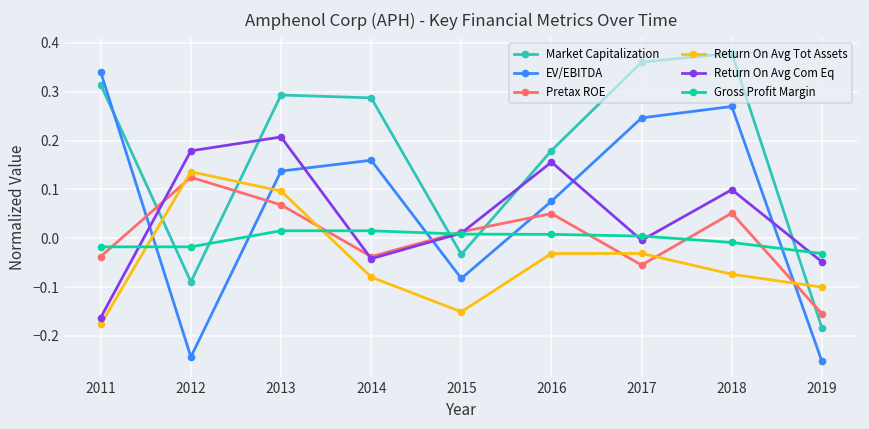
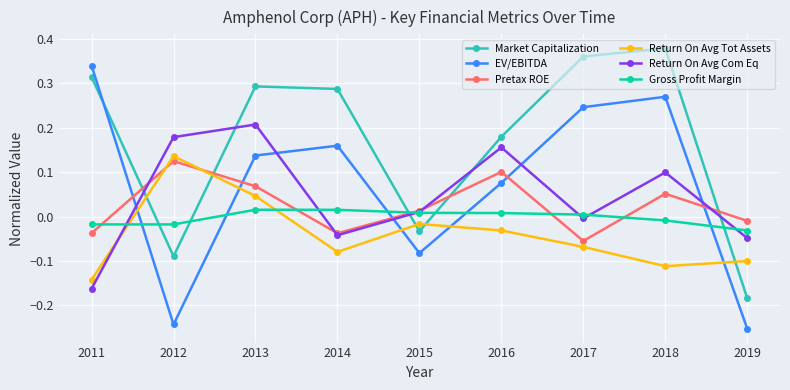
  {
    "EV/EBITDA": {
      "2011": 0.34,
      "2012": -0.24,
      "2013": 0.14,
      "2014": 0.16,
      "2015": -0.08,
      "2016": 0.08,
      "2017": 0.25,
      "2018": 0.27,
      "2019": -0.25
    },
    "Pretax ROE": {
      "2011": -0.04,
      "2012": 0.12,
      "2013": 0.07,
-     "2016": 0.05,
+     "2016": 0.10,
      "2017": -0.05,
      "2018": 0.05,
-     "2019": -0.15
+     "2019": -0.01
    },
    "Return On Avg Tot Assets": {
-     "2011": -0.18,
+     "2011": -0.14,
      "2012": 0.14,
-     "2013": 0.10,
+     "2013": 0.05,
      "2014": -0.08,
-     "2015": -0.15,
+     "2015": -0.02,
      "2016": -0.03,
-     "2017": -0.03,
-     "2018": -0.07,
+     "2017": -0.07,
+     "2018": -0.11,
      "2019": -0.10
    },
    "Return On Avg Com Eq": {
      "2011": -0.16,
      "2012": 0.18,
      "2013": 0.21,
      "2016": 0.16,
      "2017": 0.00,
      "2018": 0.10,
      "2019": -0.05
    }
  }
